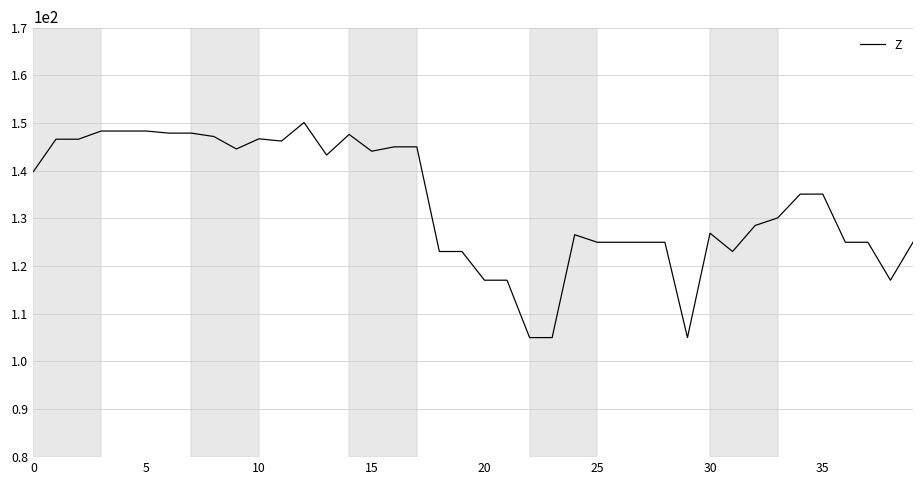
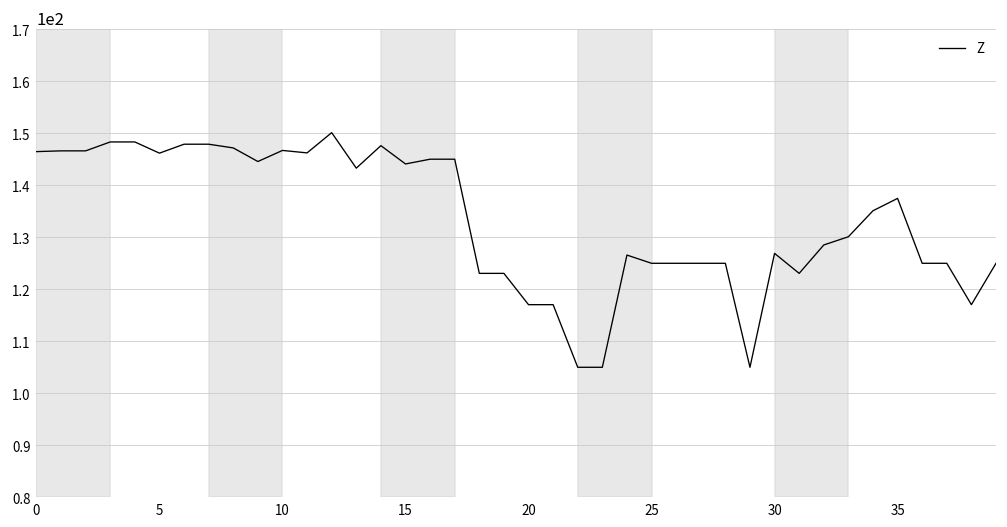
  {
-   "0": 140,
-   "5": 148,
+   "0": 146,
+   "5": 146,
    "10": 147,
    "15": 144,
    "20": 117,
    "25": 125,
    "30": 127,
-   "35": 135
+   "35": 137
  }
